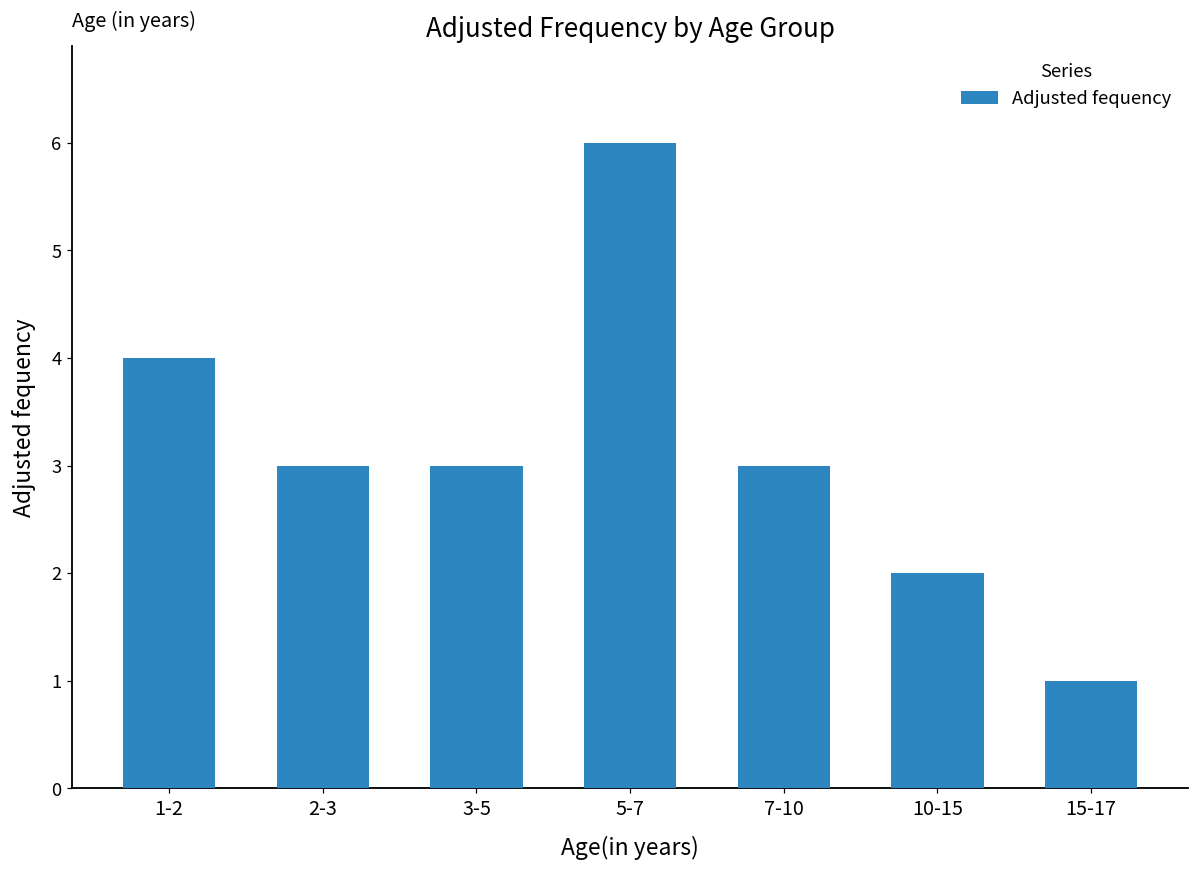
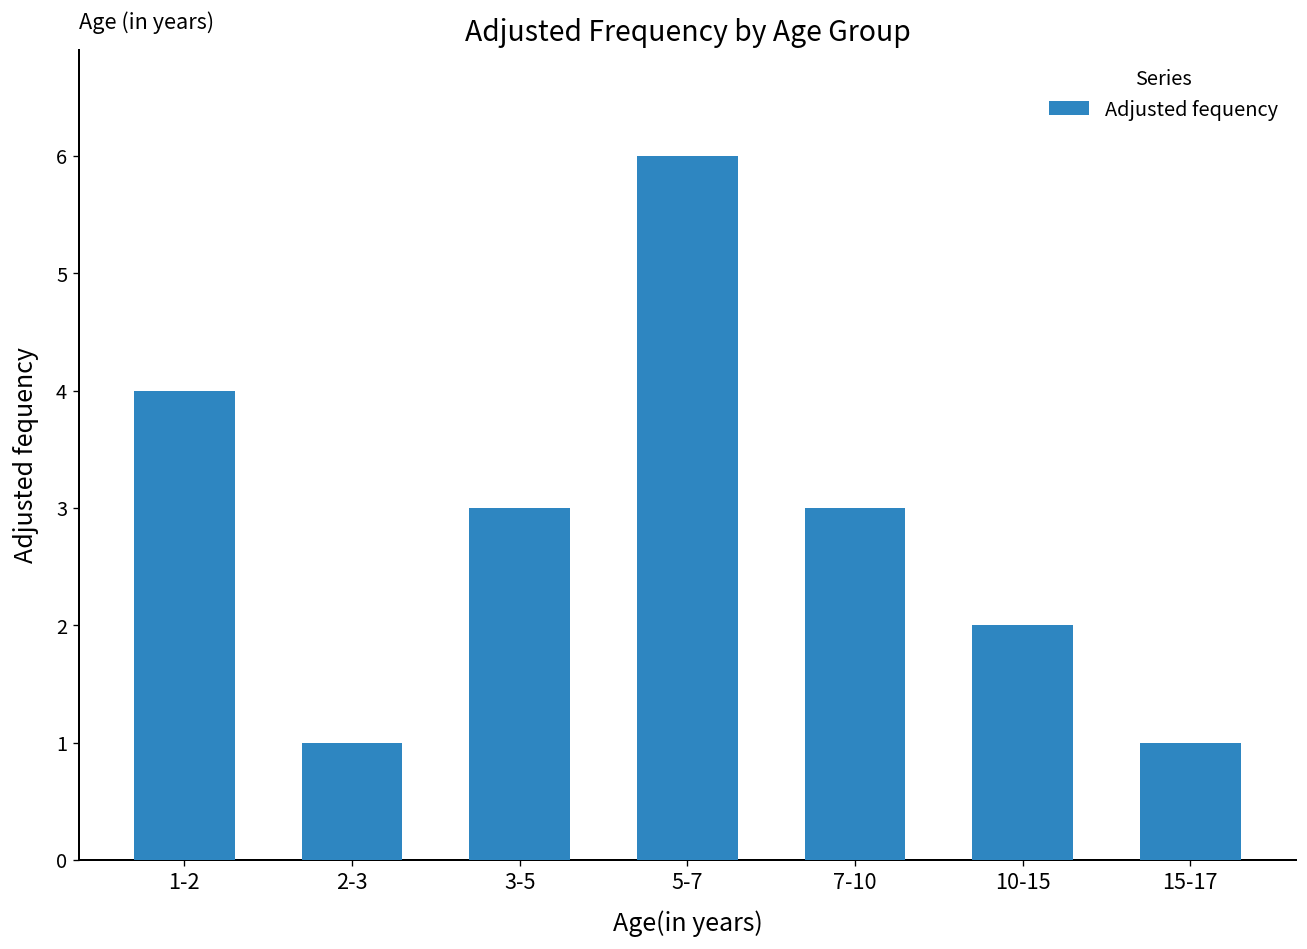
  {
    "1-2": 4,
-   "2-3": 3,
+   "2-3": 1,
    "3-5": 3,
    "5-7": 6,
    "7-10": 3,
    "10-15": 2,
    "15-17": 1
  }
